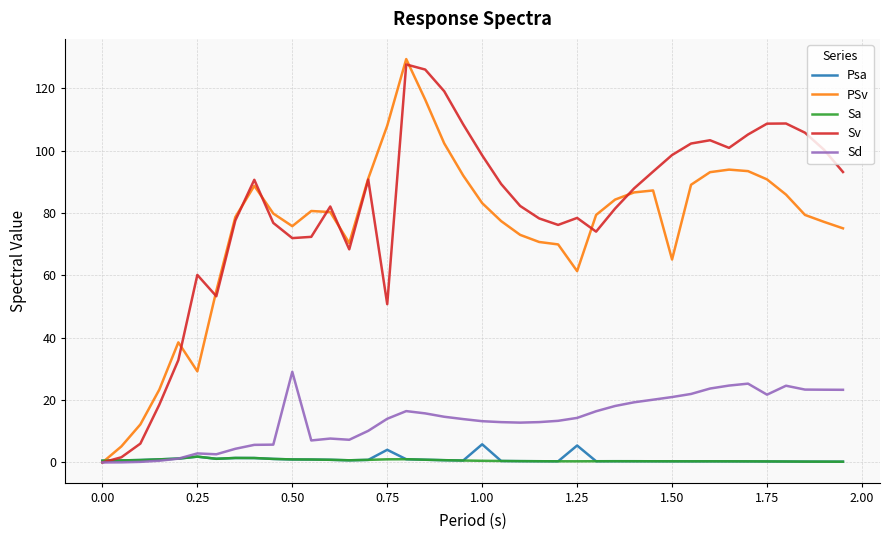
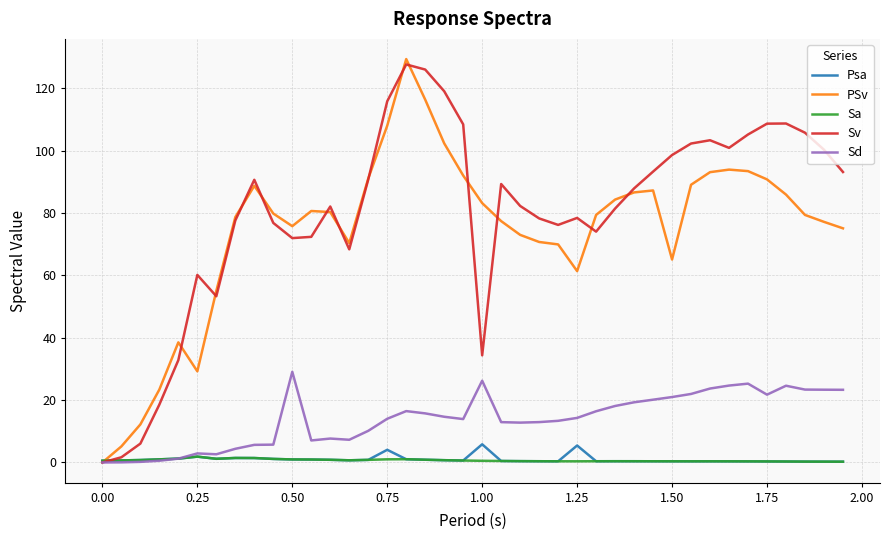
  {
    "Psa": {
      "0.75": 4,
      "1.00": 6,
      "1.25": 5
    },
    "PSv": {
      "0.25": 29,
      "0.50": 76,
      "0.75": 108,
      "1.00": 83,
      "1.25": 61,
      "1.50": 65,
      "1.75": 91
    },
    "Sa": {
      "0.75": 1,
      "1.00": 1,
      "1.25": 0
    },
    "Sv": {
      "0.25": 60,
      "0.50": 72,
-     "0.75": 51,
-     "1.00": 98,
+     "0.75": 116,
+     "1.00": 34,
      "1.25": 78,
      "1.50": 99,
      "1.75": 109
    },
    "Sd": {
      "0.25": 3,
      "0.50": 29,
      "0.75": 14,
-     "1.00": 13,
+     "1.00": 26,
      "1.25": 14,
      "1.50": 21,
      "1.75": 22
    }
  }
